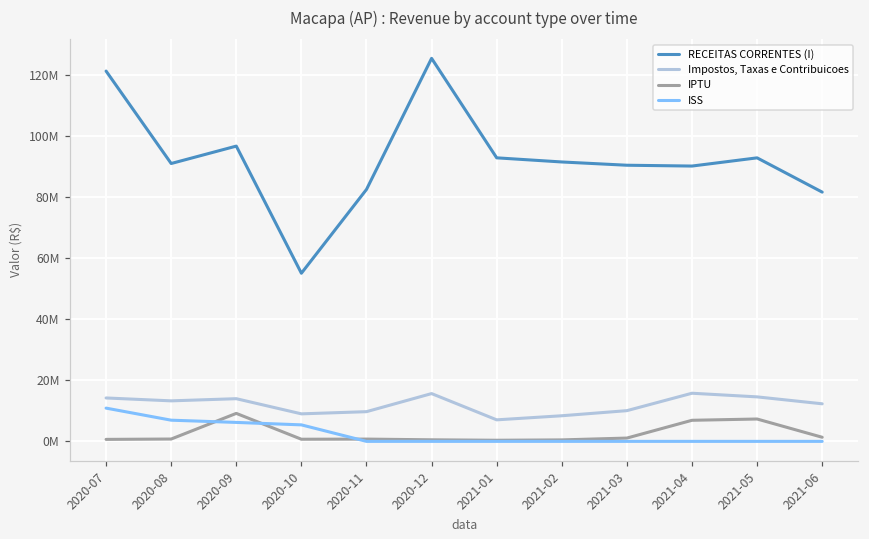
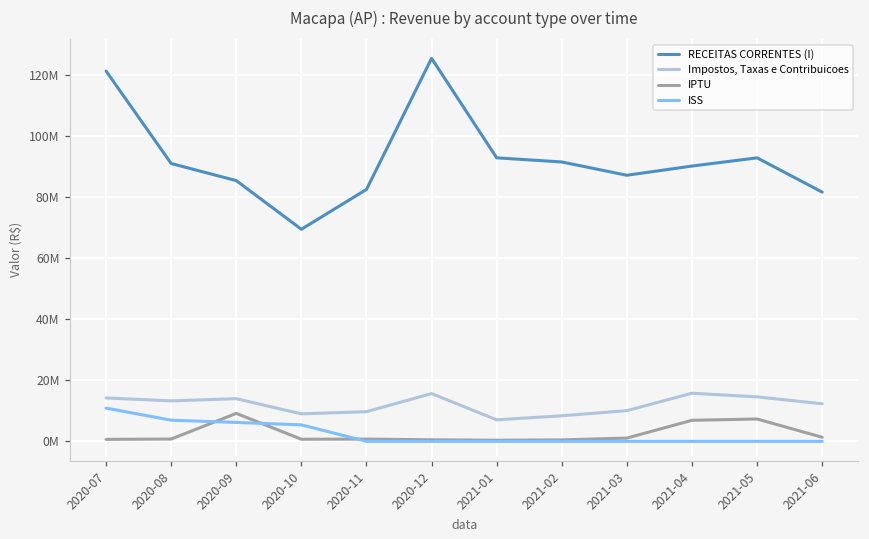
  {
    "RECEITAS CORRENTES (I)": {
      "2020-07": 121000000,
      "2020-08": 91000000,
-     "2020-09": 97000000,
-     "2020-10": 55000000,
+     "2020-09": 85000000,
+     "2020-10": 69000000,
      "2020-11": 82000000,
      "2020-12": 125000000,
      "2021-01": 93000000,
      "2021-02": 91000000,
-     "2021-03": 90000000,
+     "2021-03": 87000000,
      "2021-04": 90000000,
      "2021-05": 93000000,
      "2021-06": 82000000
    },
    "IPTU": {
      "2020-07": 1000000,
      "2020-08": 1000000,
      "2020-09": 9000000,
      "2020-10": 1000000,
      "2021-03": 1000000,
      "2021-04": 7000000,
      "2021-05": 7000000,
      "2021-06": 1000000
    }
  }
